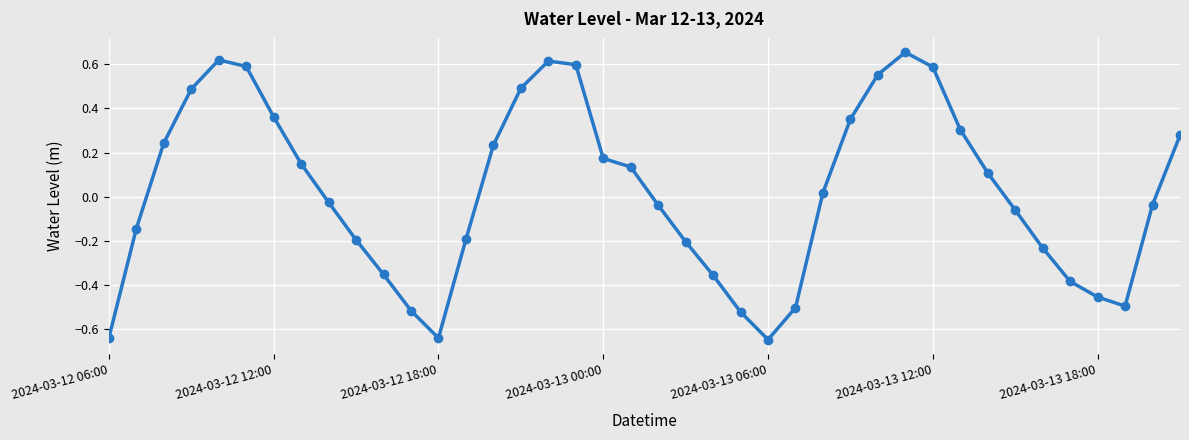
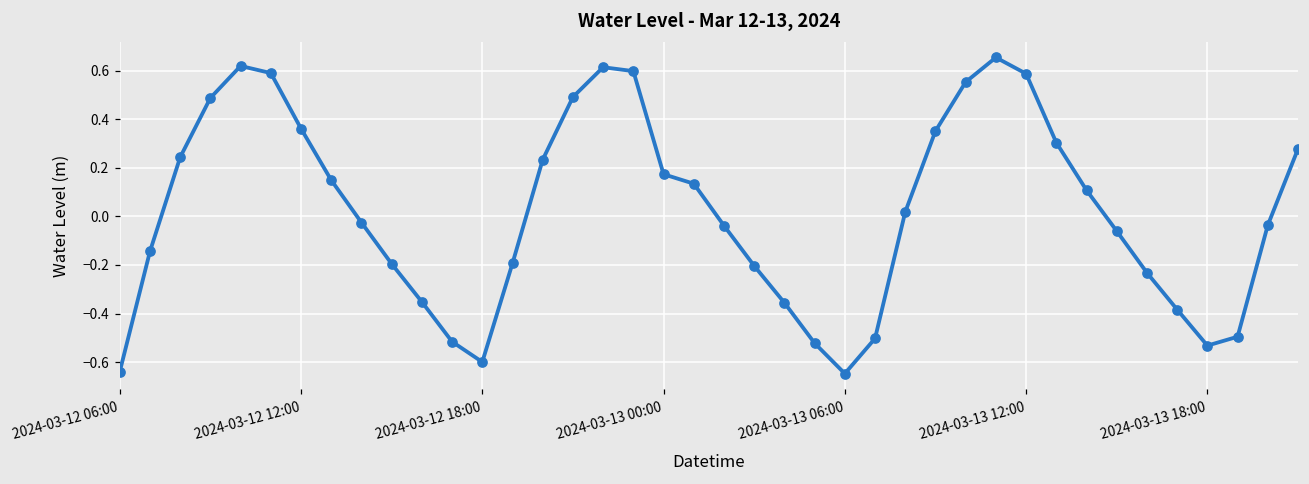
  {
    "2024-03-12 06:00": -0.64,
    "2024-03-12 12:00": 0.36,
-   "2024-03-12 18:00": -0.64,
+   "2024-03-12 18:00": -0.60,
    "2024-03-13 00:00": 0.17,
    "2024-03-13 06:00": -0.65,
    "2024-03-13 12:00": 0.59,
-   "2024-03-13 18:00": -0.45
+   "2024-03-13 18:00": -0.53
  }
